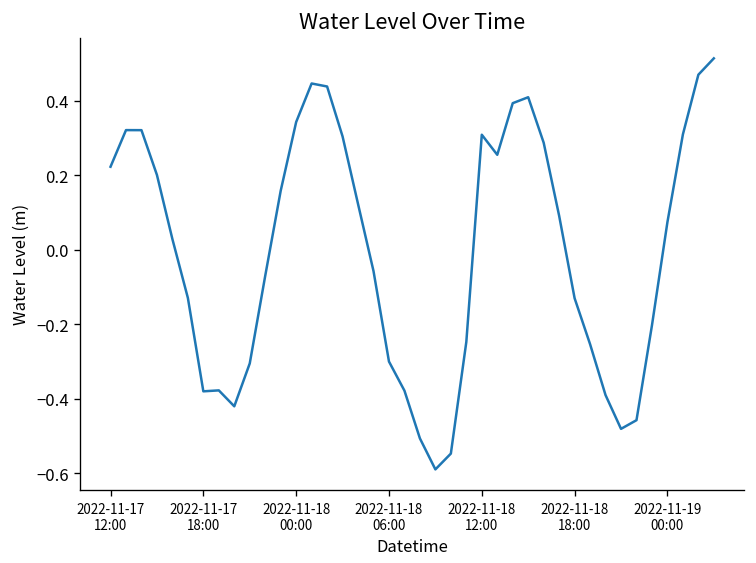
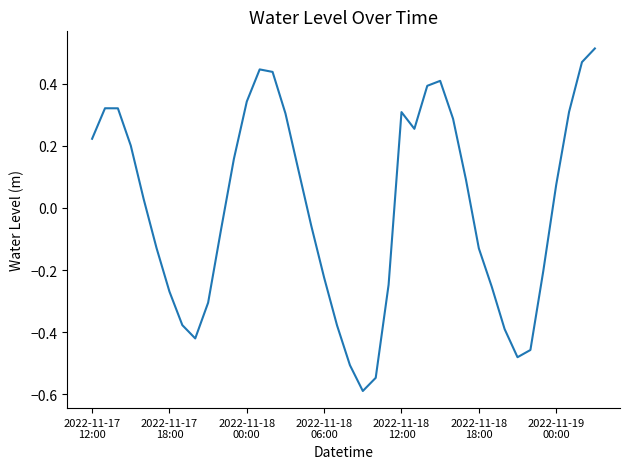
  {
    "2022-11-17 12:00": 0.22,
-   "2022-11-17 18:00": -0.38,
+   "2022-11-17 18:00": -0.27,
    "2022-11-18 00:00": 0.34,
-   "2022-11-18 06:00": -0.30,
+   "2022-11-18 06:00": -0.22,
    "2022-11-18 12:00": 0.31,
    "2022-11-18 18:00": -0.13,
    "2022-11-19 00:00": 0.07
  }
